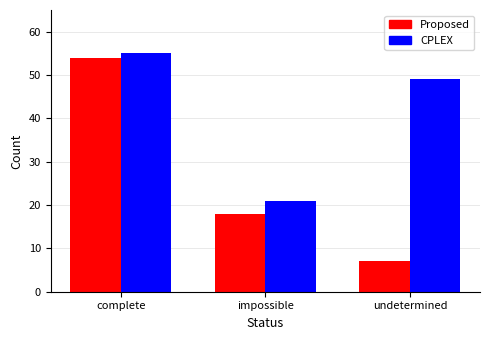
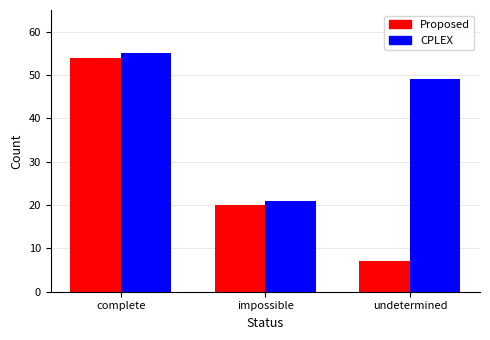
  {
    "Proposed": {
      "complete": 54,
-     "impossible": 18,
+     "impossible": 20,
      "undetermined": 7
    },
    "CPLEX": {
      "complete": 55,
      "impossible": 21,
      "undetermined": 49
    }
  }
